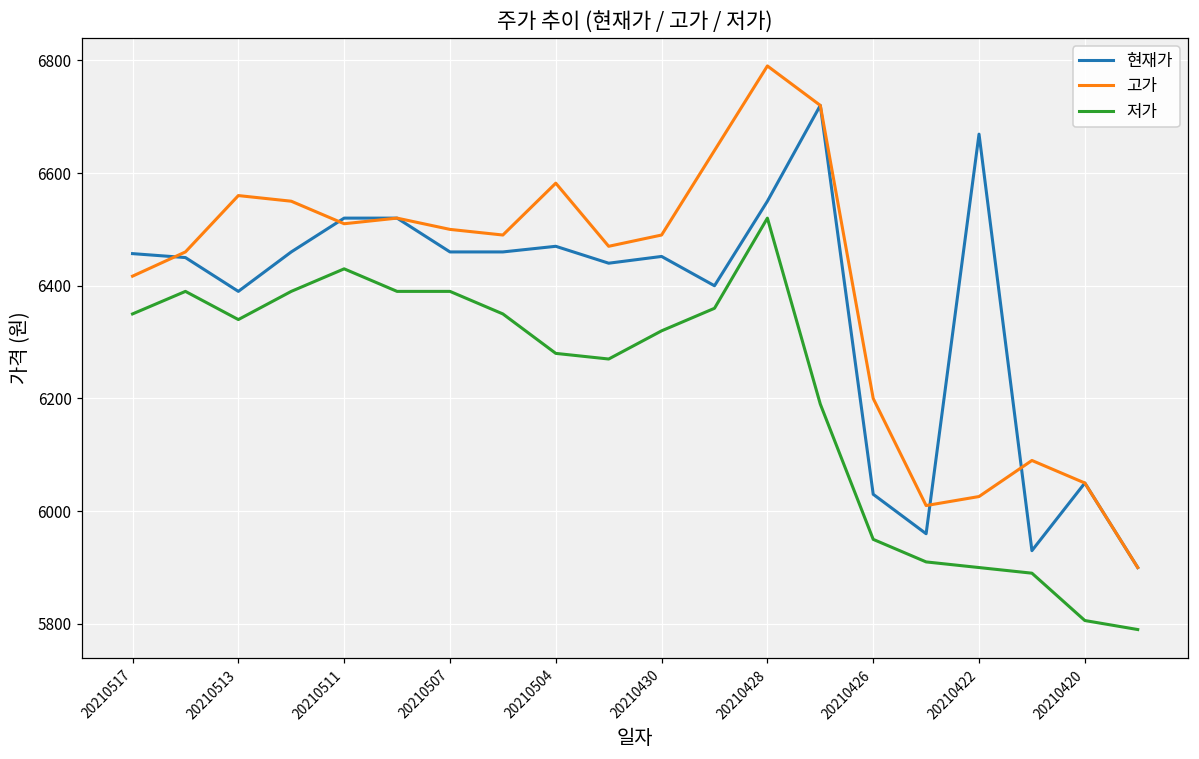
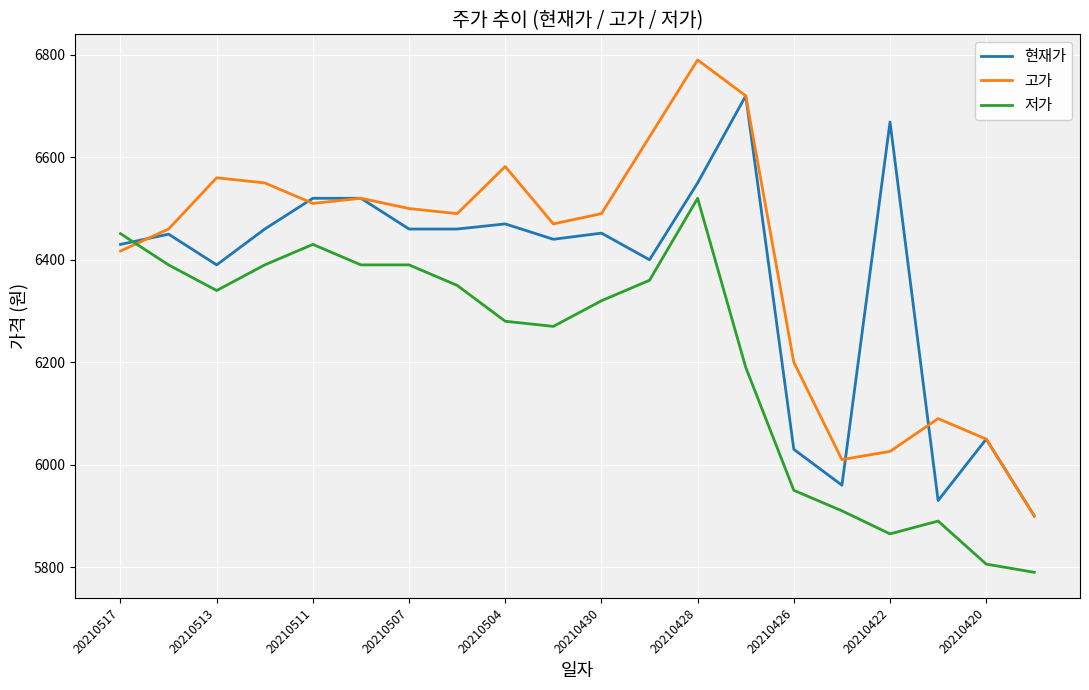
  {
    "현재가": {
-     "20210517": 6460,
+     "20210517": 6430,
      "20210513": 6390,
      "20210511": 6520,
      "20210507": 6460,
      "20210504": 6470,
      "20210430": 6450,
      "20210428": 6550,
      "20210426": 6030,
      "20210422": 6670
    },
    "고가": {
      "20210517": 6420,
      "20210513": 6560,
      "20210511": 6510,
      "20210507": 6500,
      "20210504": 6580,
      "20210430": 6490,
      "20210428": 6790,
      "20210426": 6200,
      "20210422": 6030
    },
    "저가": {
-     "20210517": 6350,
+     "20210517": 6450,
      "20210513": 6340,
      "20210511": 6430,
      "20210507": 6390,
      "20210504": 6280,
      "20210430": 6320,
      "20210428": 6520,
      "20210426": 5950,
-     "20210422": 5900,
+     "20210422": 5870,
      "20210420": 5810
    }
  }
